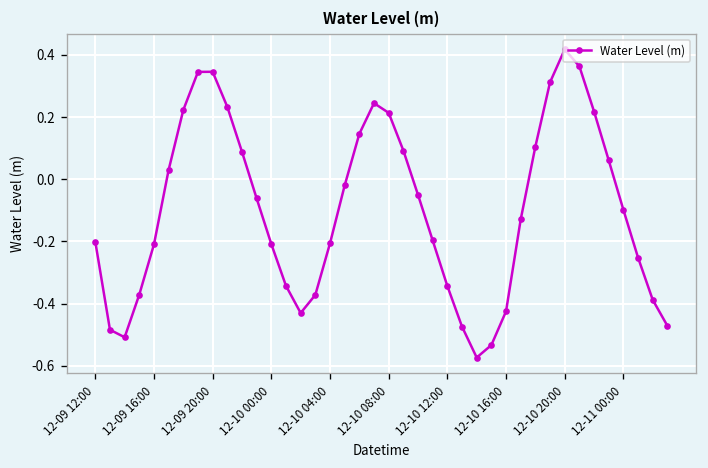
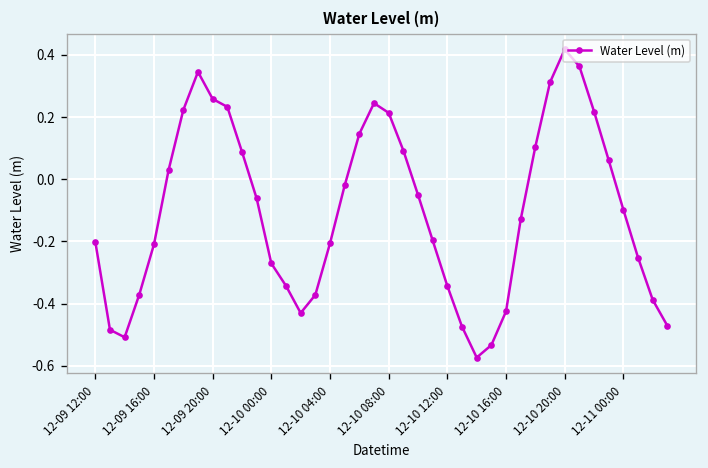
  {
    "12-09 12:00": -0.20,
    "12-09 16:00": -0.21,
-   "12-09 20:00": 0.35,
-   "12-10 00:00": -0.21,
+   "12-09 20:00": 0.26,
+   "12-10 00:00": -0.27,
    "12-10 04:00": -0.21,
    "12-10 08:00": 0.21,
    "12-10 12:00": -0.34,
    "12-10 16:00": -0.42,
    "12-11 00:00": -0.10
  }
